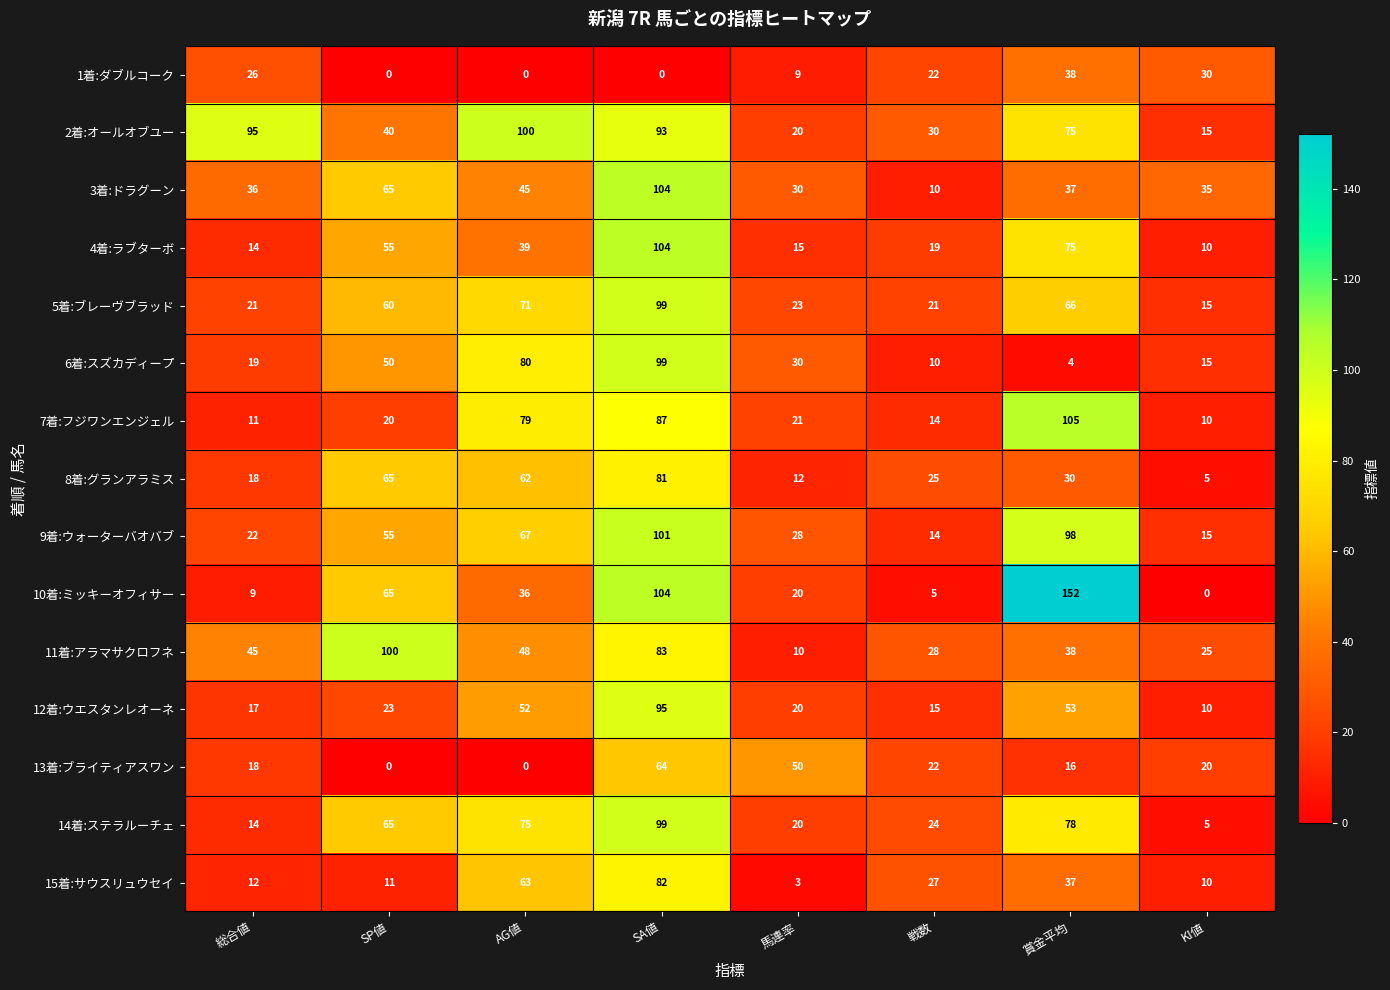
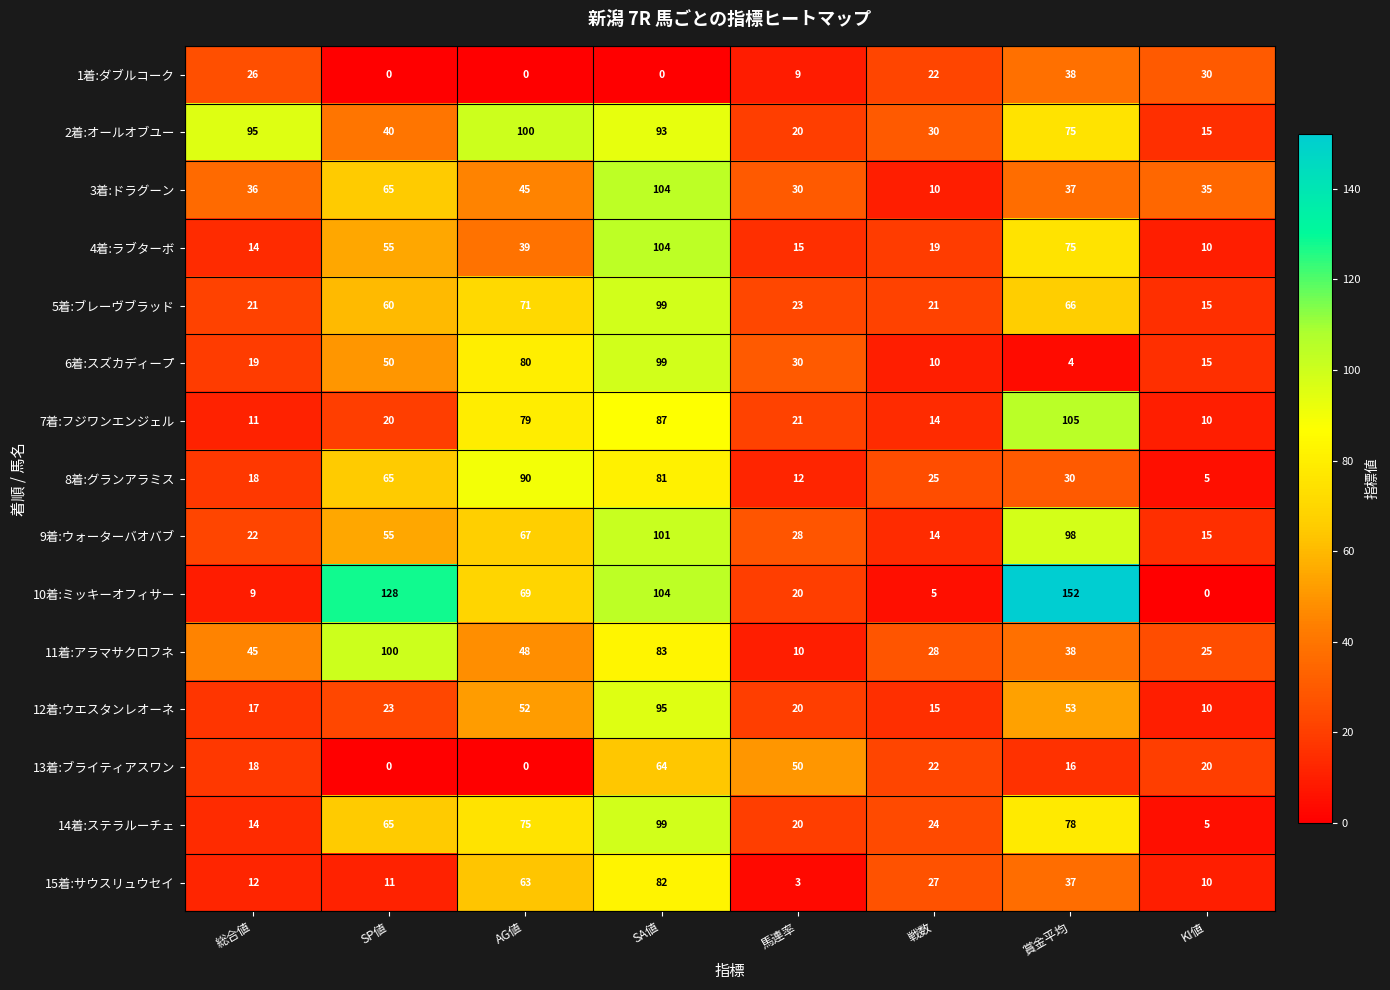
  {
    "1着:ダブルコーク": {
      "総合値": 26,
      "SP値": 0,
      "AG値": 0,
      "SA値": 0,
      "馬連率": 9,
      "戦数": 22,
      "賞金平均": 38,
      "KI値": 30
    },
    "2着:オールオブユー": {
      "総合値": 95,
      "SP値": 40,
      "AG値": 100,
      "SA値": 93,
      "馬連率": 20,
      "戦数": 30,
      "賞金平均": 75,
      "KI値": 15
    },
    "3着:ドラグーン": {
      "総合値": 36,
      "SP値": 65,
      "AG値": 45,
      "SA値": 104,
      "馬連率": 30,
      "戦数": 10,
      "賞金平均": 37,
      "KI値": 35
    },
    "4着:ラブターボ": {
      "総合値": 14,
      "SP値": 55,
      "AG値": 39,
      "SA値": 104,
      "馬連率": 15,
      "戦数": 19,
      "賞金平均": 75,
      "KI値": 10
    },
    "5着:ブレーヴブラッド": {
      "総合値": 21,
      "SP値": 60,
      "AG値": 71,
      "SA値": 99,
      "馬連率": 23,
      "戦数": 21,
      "賞金平均": 66,
      "KI値": 15
    },
    "6着:スズカディープ": {
      "総合値": 19,
      "SP値": 50,
      "AG値": 80,
      "SA値": 99,
      "馬連率": 30,
      "戦数": 10,
      "賞金平均": 4,
      "KI値": 15
    },
    "7着:フジワンエンジェル": {
      "総合値": 11,
      "SP値": 20,
      "AG値": 79,
      "SA値": 87,
      "馬連率": 21,
      "戦数": 14,
      "賞金平均": 105,
      "KI値": 10
    },
    "8着:グランアラミス": {
      "総合値": 18,
      "SP値": 65,
-     "AG値": 62,
+     "AG値": 90,
      "SA値": 81,
      "馬連率": 12,
      "戦数": 25,
      "賞金平均": 30,
      "KI値": 5
    },
    "9着:ウォーターバオバブ": {
      "総合値": 22,
      "SP値": 55,
      "AG値": 67,
      "SA値": 101,
      "馬連率": 28,
      "戦数": 14,
      "賞金平均": 98,
      "KI値": 15
    },
    "10着:ミッキーオフィサー": {
      "総合値": 9,
-     "SP値": 65,
-     "AG値": 36,
+     "SP値": 128,
+     "AG値": 69,
      "SA値": 104,
      "馬連率": 20,
      "戦数": 5,
      "賞金平均": 152,
      "KI値": 0
    },
    "11着:アラマサクロフネ": {
      "総合値": 45,
      "SP値": 100,
      "AG値": 48,
      "SA値": 83,
      "馬連率": 10,
      "戦数": 28,
      "賞金平均": 38,
      "KI値": 25
    },
    "12着:ウエスタンレオーネ": {
      "総合値": 17,
      "SP値": 23,
      "AG値": 52,
      "SA値": 95,
      "馬連率": 20,
      "戦数": 15,
      "賞金平均": 53,
      "KI値": 10
    },
    "13着:ブライティアスワン": {
      "総合値": 18,
      "SP値": 0,
      "AG値": 0,
      "SA値": 64,
      "馬連率": 50,
      "戦数": 22,
      "賞金平均": 16,
      "KI値": 20
    },
    "14着:ステラルーチェ": {
      "総合値": 14,
      "SP値": 65,
      "AG値": 75,
      "SA値": 99,
      "馬連率": 20,
      "戦数": 24,
      "賞金平均": 78,
      "KI値": 5
    },
    "15着:サウスリュウセイ": {
      "総合値": 12,
      "SP値": 11,
      "AG値": 63,
      "SA値": 82,
      "馬連率": 3,
      "戦数": 27,
      "賞金平均": 37,
      "KI値": 10
    }
  }
